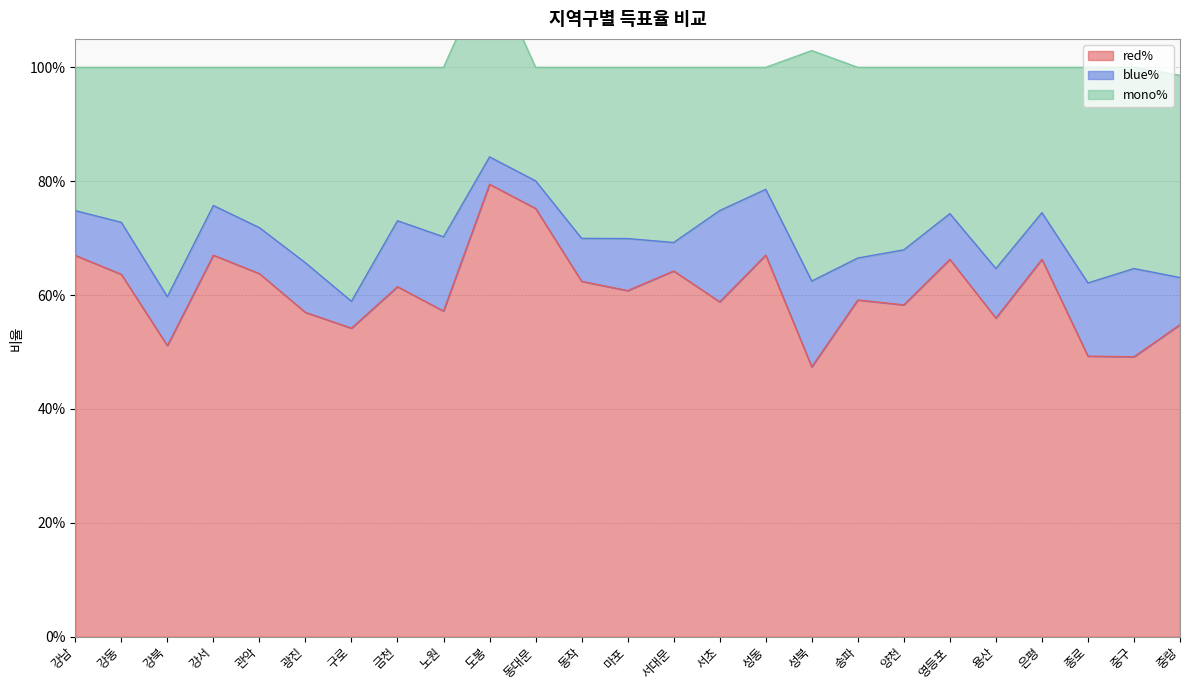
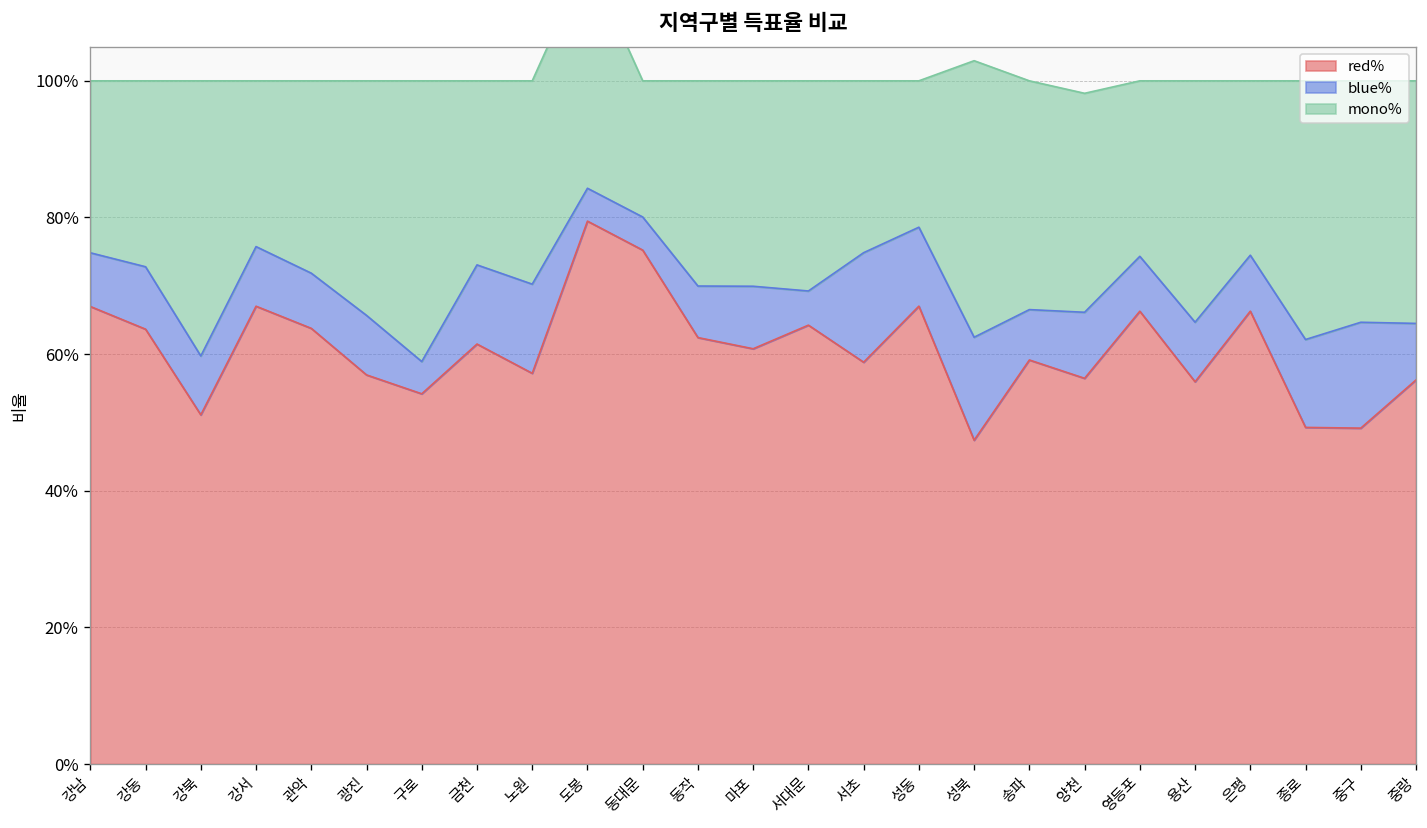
  {
    "red%": {
      "강남": "67%",
      "강동": "64%",
      "강북": "51%",
      "강서": "67%",
      "관악": "64%",
      "광진": "57%",
      "구로": "54%",
      "금천": "61%",
      "노원": "57%",
      "도봉": "79%",
      "동대문": "75%",
      "동작": "62%",
      "마포": "61%",
      "서대문": "64%",
      "서초": "59%",
      "성동": "67%",
      "성북": "47%",
      "송파": "59%",
-     "양천": "58%",
+     "양천": "56%",
      "영등포": "66%",
      "용산": "56%",
      "은평": "66%",
      "종로": "49%",
      "중구": "49%",
-     "중랑": "55%"
+     "중랑": "56%"
    },
    "blue%": {
      "강남": "8%",
      "강동": "9%",
      "강북": "9%",
      "강서": "9%",
      "관악": "8%",
      "광진": "9%",
      "구로": "5%",
      "금천": "12%",
      "노원": "13%",
      "도봉": "5%",
      "동대문": "5%",
      "동작": "8%",
      "마포": "9%",
      "서대문": "5%",
      "서초": "16%",
      "성동": "12%",
      "성북": "15%",
      "송파": "7%",
      "양천": "10%",
      "영등포": "8%",
      "용산": "9%",
      "은평": "8%",
      "종로": "13%",
      "중구": "15%",
      "중랑": "8%"
    },
    "mono%": {
      "강남": "25%",
      "강동": "27%",
      "강북": "40%",
      "강서": "24%",
      "관악": "28%",
      "광진": "34%",
      "구로": "41%",
      "금천": "27%",
      "노원": "30%",
      "동대문": "20%",
      "동작": "30%",
      "마포": "30%",
      "서대문": "31%",
      "서초": "25%",
      "성동": "21%",
      "성북": "40%",
      "송파": "33%",
      "양천": "32%",
      "영등포": "26%",
      "용산": "35%",
      "은평": "26%",
      "중랑": "36%"
    }
  }
